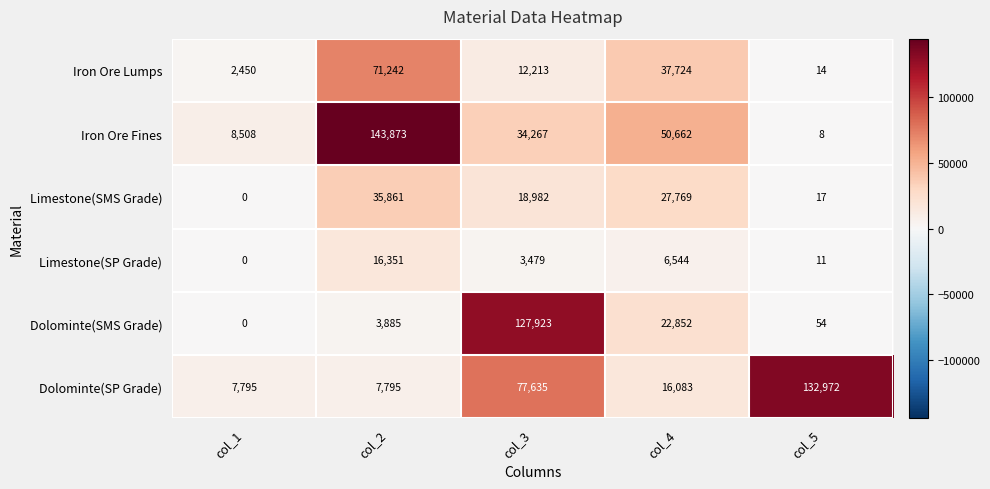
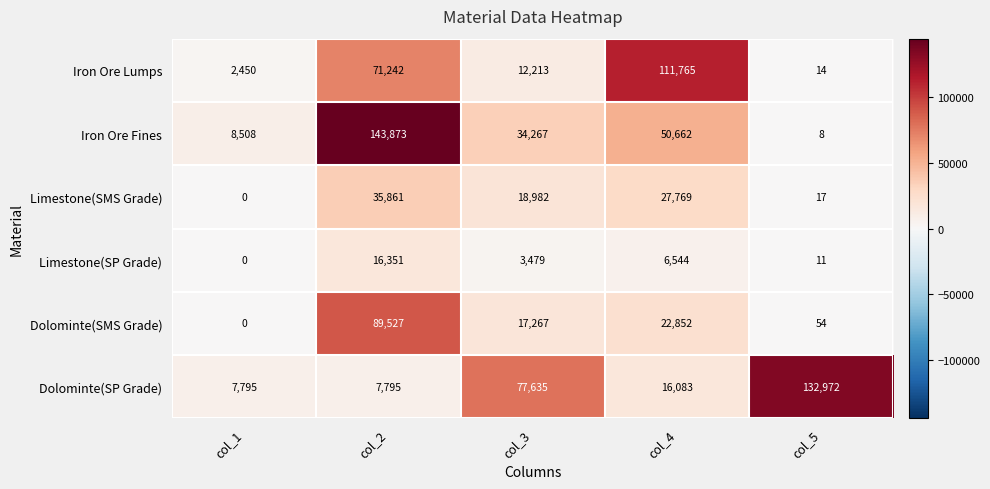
  {
    "Iron Ore Lumps": {
      "col_1": "2,450",
      "col_2": "71,242",
      "col_3": "12,213",
-     "col_4": "37,724",
+     "col_4": "111,765",
      "col_5": "14"
    },
    "Iron Ore Fines": {
      "col_1": "8,508",
      "col_2": "143,873",
      "col_3": "34,267",
      "col_4": "50,662",
      "col_5": "8"
    },
    "Limestone(SMS Grade)": {
      "col_1": "0",
      "col_2": "35,861",
      "col_3": "18,982",
      "col_4": "27,769",
      "col_5": "17"
    },
    "Limestone(SP Grade)": {
      "col_1": "0",
      "col_2": "16,351",
      "col_3": "3,479",
      "col_4": "6,544",
      "col_5": "11"
    },
    "Dolominte(SMS Grade)": {
      "col_1": "0",
-     "col_2": "3,885",
-     "col_3": "127,923",
+     "col_2": "89,527",
+     "col_3": "17,267",
      "col_4": "22,852",
      "col_5": "54"
    },
    "Dolominte(SP Grade)": {
      "col_1": "7,795",
      "col_2": "7,795",
      "col_3": "77,635",
      "col_4": "16,083",
      "col_5": "132,972"
    }
  }
